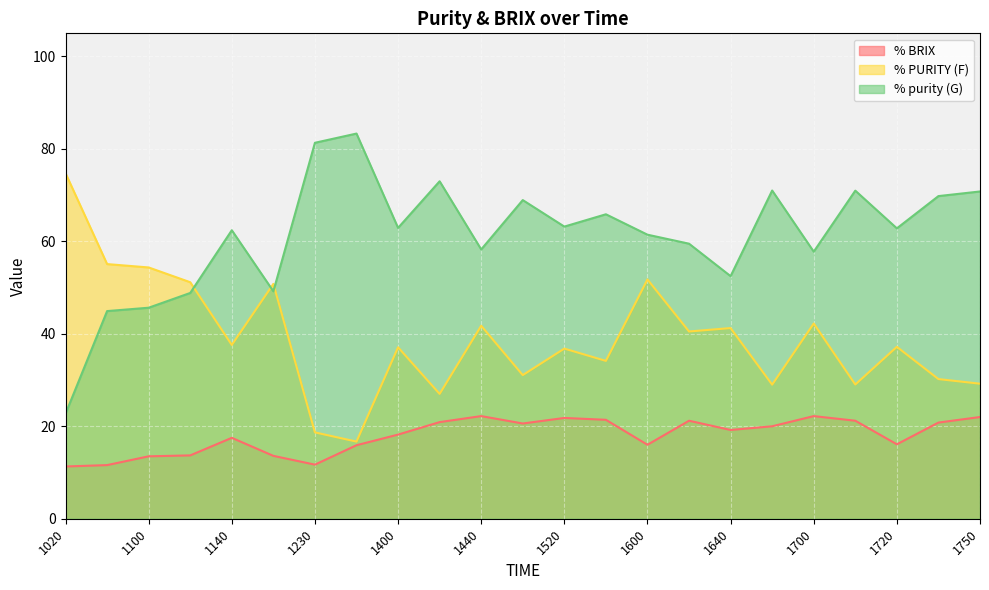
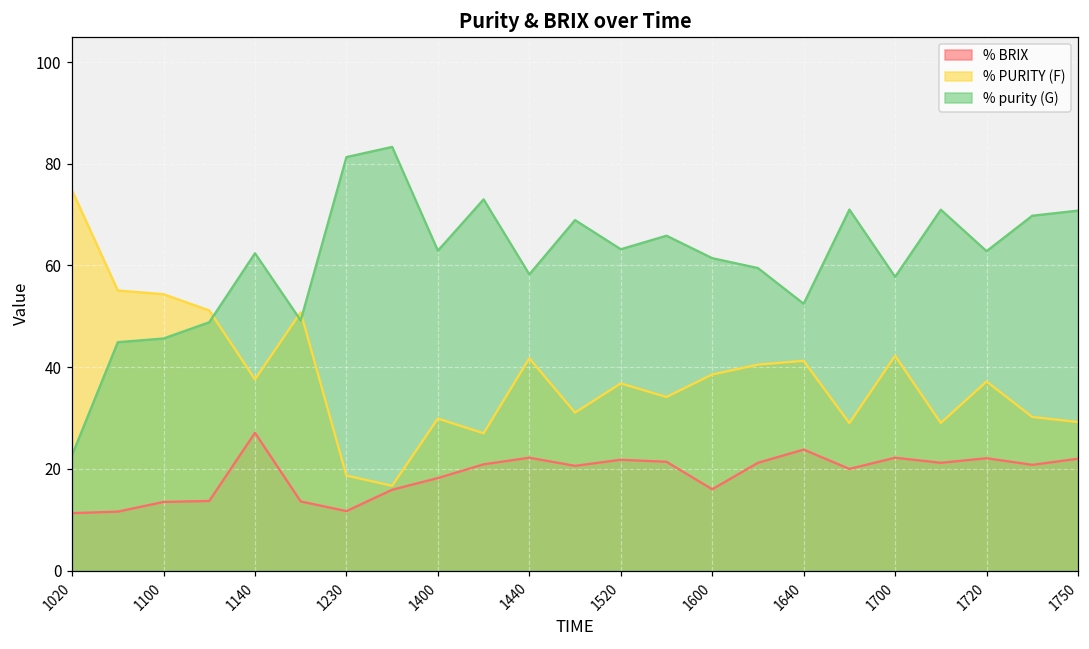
  {
    "% BRIX": {
      "1020": 11,
      "1100": 14,
-     "1140": 18,
+     "1140": 27,
      "1230": 12,
      "1400": 18,
      "1440": 22,
      "1520": 22,
      "1600": 16,
-     "1640": 19,
+     "1640": 24,
      "1700": 22,
-     "1720": 16,
+     "1720": 22,
      "1750": 22
    },
    "% PURITY (F)": {
      "1020": 75,
      "1100": 54,
      "1140": 38,
      "1230": 19,
-     "1400": 37,
+     "1400": 30,
      "1440": 42,
      "1520": 37,
-     "1600": 52,
+     "1600": 39,
      "1640": 41,
      "1700": 42,
      "1720": 37,
      "1750": 29
    },
    "% purity (G)": {
      "1020": 23,
      "1100": 46,
      "1140": 62,
      "1230": 81,
      "1400": 63,
      "1440": 58,
      "1520": 63,
      "1600": 61,
      "1640": 52,
      "1700": 58,
      "1720": 63,
      "1750": 71
    }
  }
